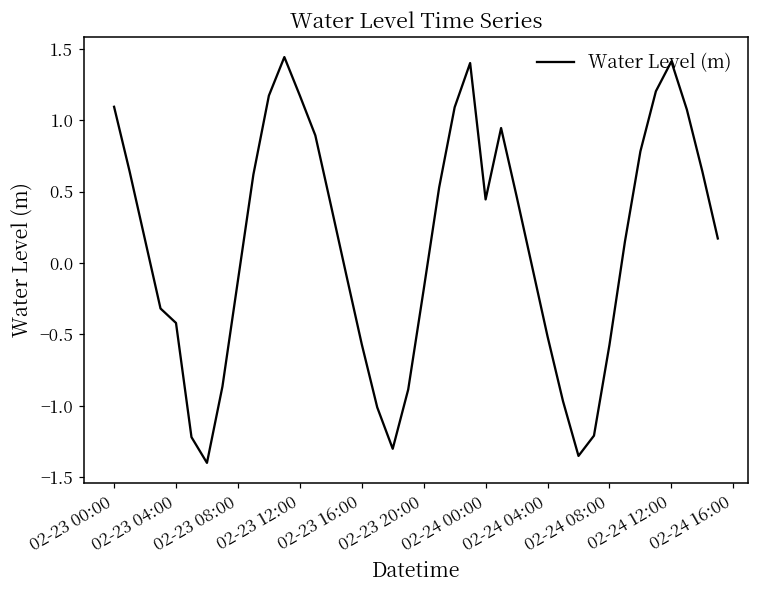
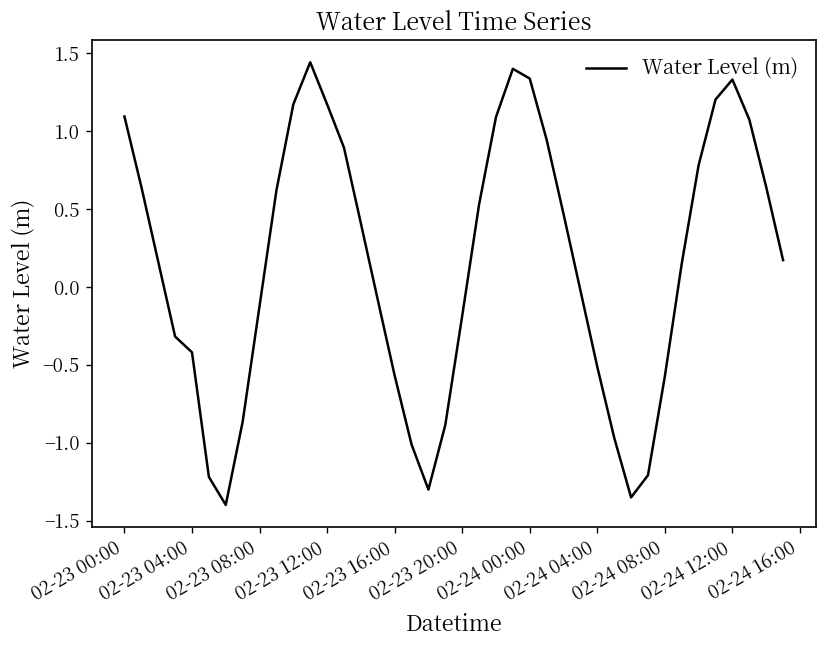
  {
    "02-23 00:00": 1.09,
    "02-23 04:00": -0.42,
    "02-23 08:00": -0.12,
    "02-23 12:00": 1.17,
    "02-23 16:00": -0.57,
    "02-23 20:00": -0.19,
-   "02-24 00:00": 0.45,
+   "02-24 00:00": 1.34,
    "02-24 04:00": -0.51,
    "02-24 08:00": -0.57,
-   "02-24 12:00": 1.41
+   "02-24 12:00": 1.33
  }
